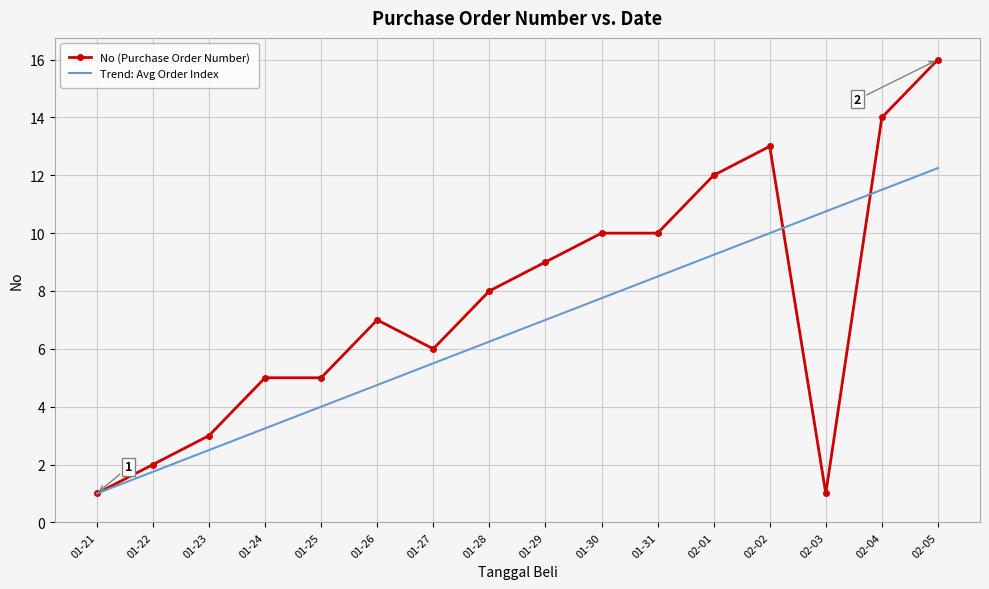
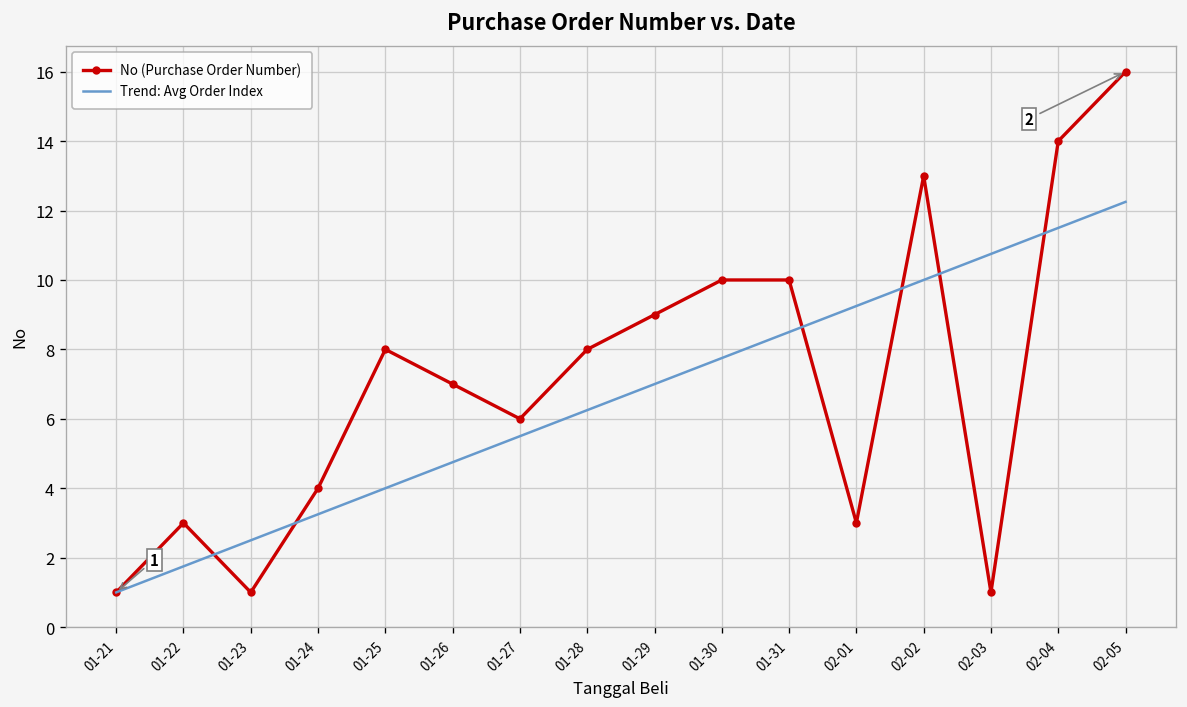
  {
    "No (Purchase Order Number)": {
-     "01-22": 2,
-     "01-23": 3,
-     "01-24": 5,
-     "01-25": 5,
+     "01-22": 3,
+     "01-23": 1,
+     "01-24": 4,
+     "01-25": 8,
      "01-26": 7,
      "01-27": 6,
      "01-28": 8,
      "01-29": 9,
      "01-30": 10,
      "01-31": 10,
-     "02-01": 12,
+     "02-01": 3,
      "02-02": 13,
      "02-03": 1,
      "02-04": 14
    },
    "Trend: Avg Order Index": {
      "01-22": 1.8,
      "01-23": 2.5,
      "01-24": 3.3,
      "01-25": 4,
      "01-26": 4.8,
      "01-27": 5.5,
      "01-28": 6.3,
      "01-29": 7,
      "01-30": 7.8,
      "01-31": 8.5,
      "02-01": 9.3,
      "02-02": 10,
      "02-03": 10.8,
      "02-04": 11.5,
      "02-05": 12.3
    }
  }
